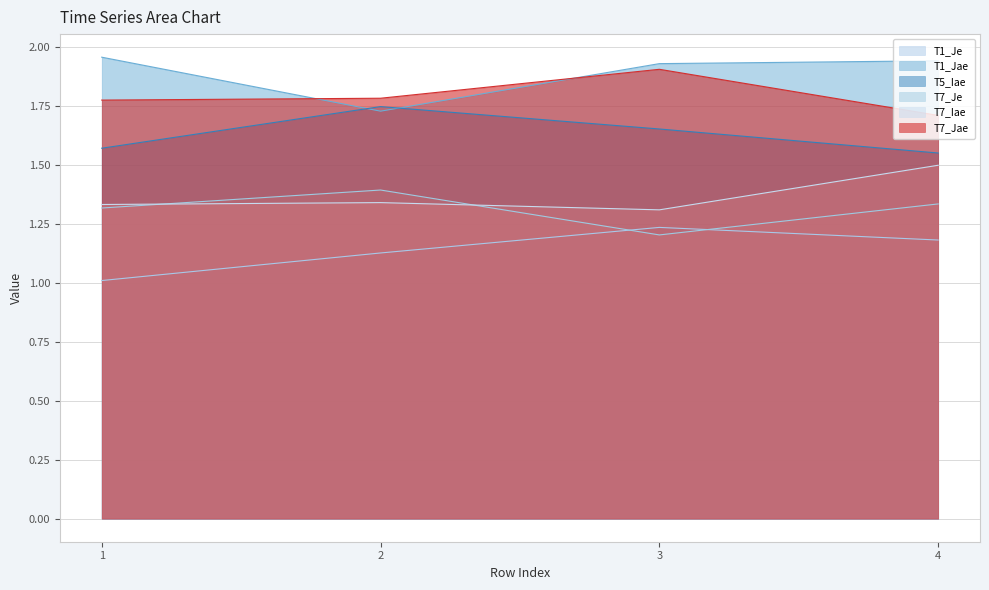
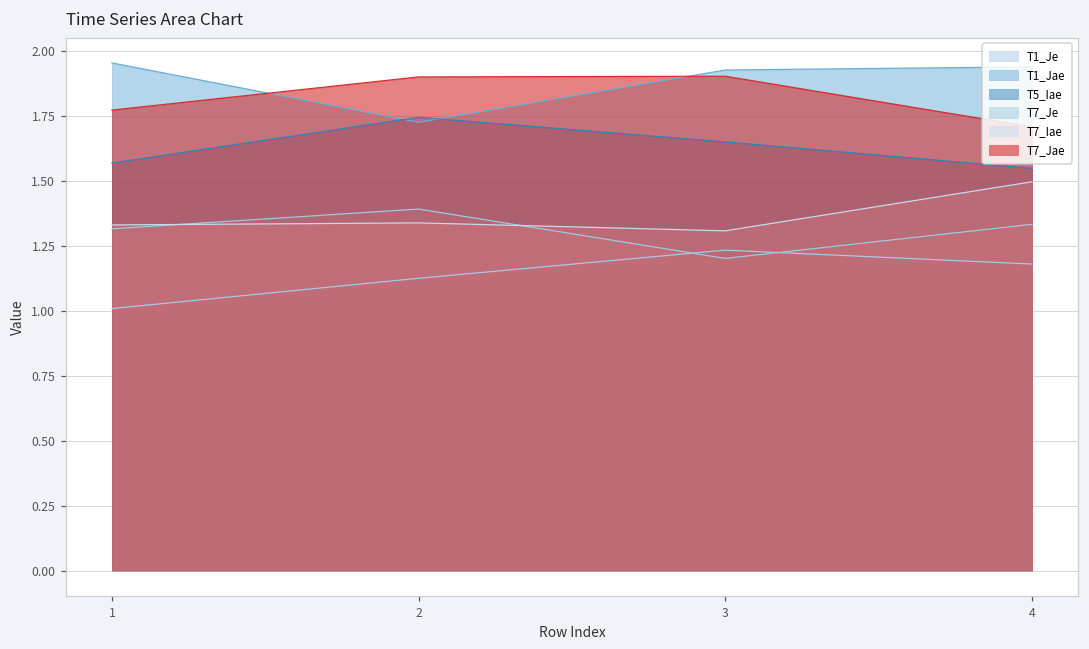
  {
    "T7_Jae": {
      "1": 1.77,
-     "2": 1.78,
+     "2": 1.90,
      "3": 1.90
    }
  }
